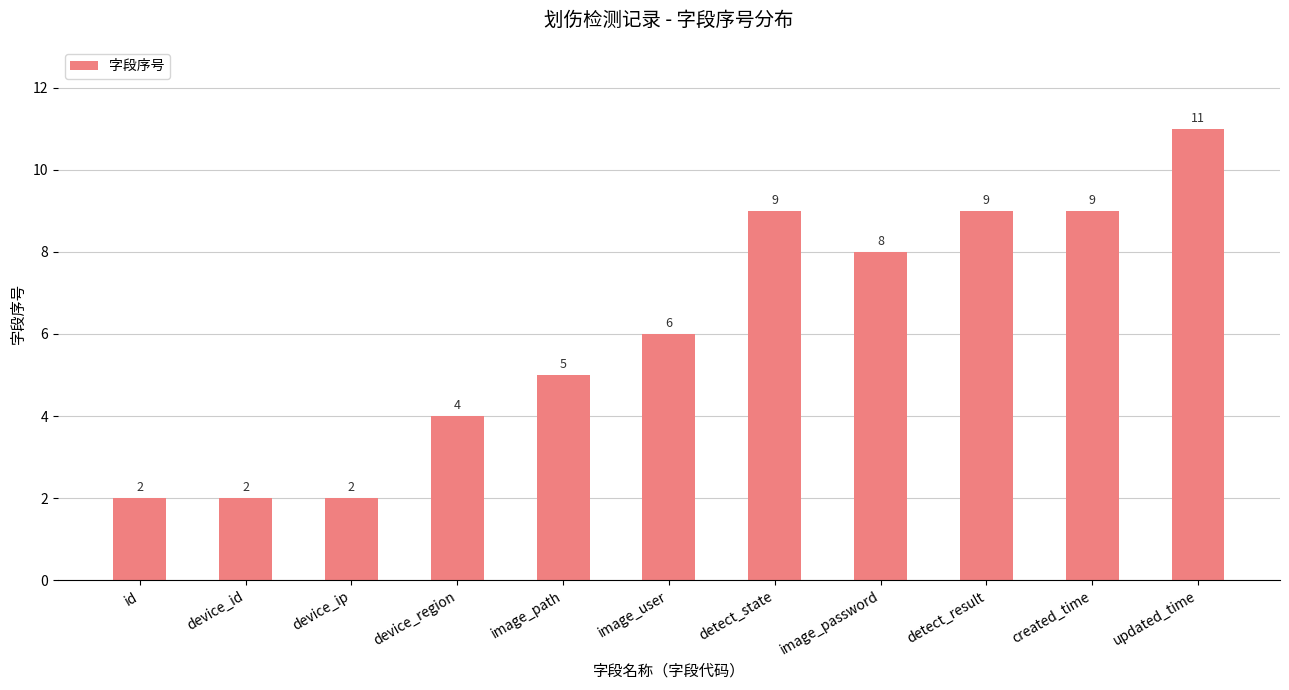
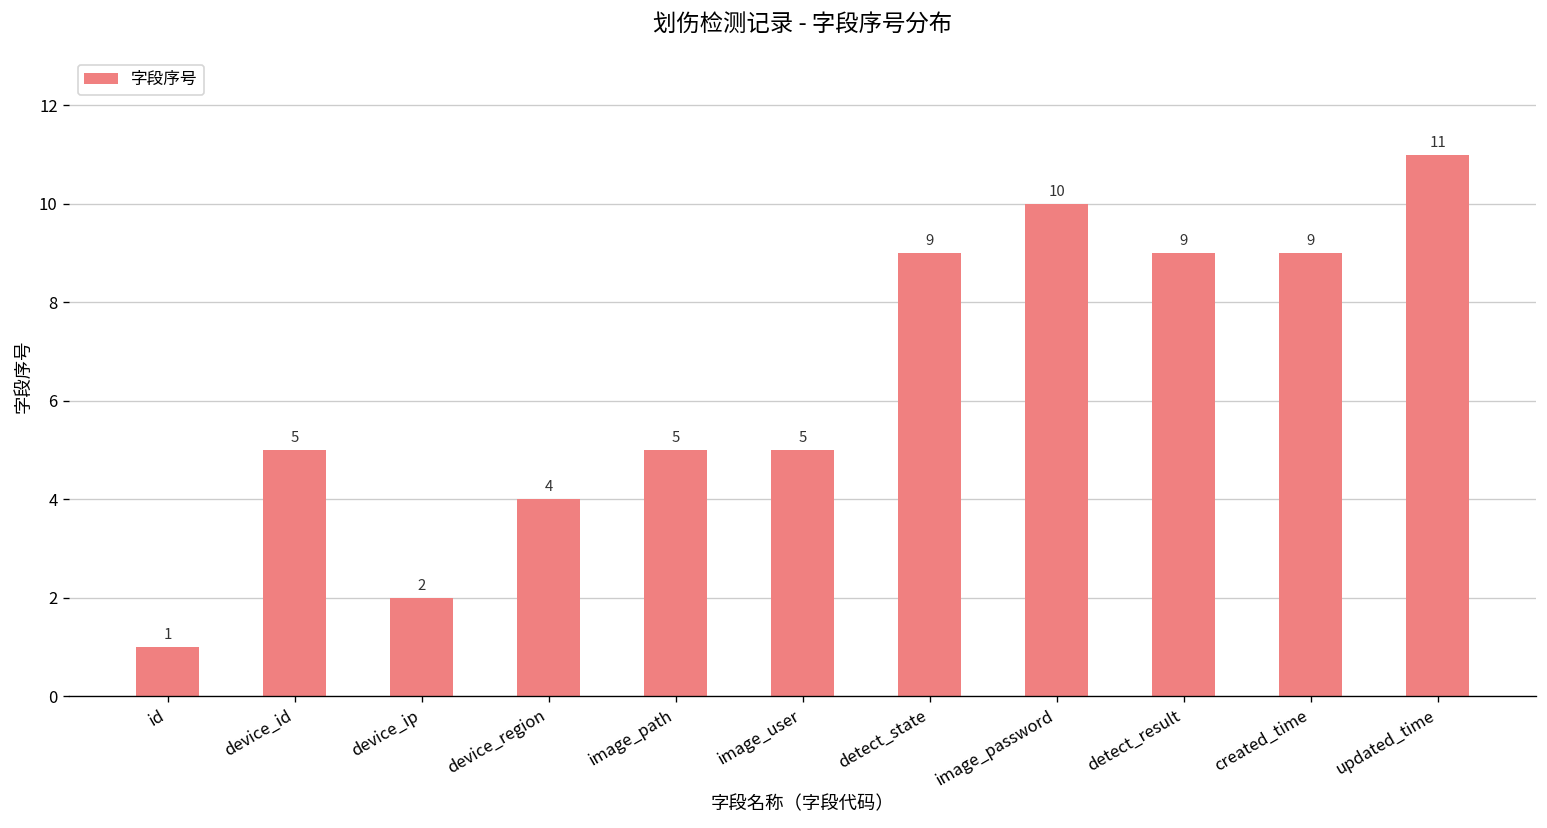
  {
-   "id": 2,
-   "device_id": 2,
+   "id": 1,
+   "device_id": 5,
    "device_ip": 2,
    "device_region": 4,
    "image_path": 5,
-   "image_user": 6,
+   "image_user": 5,
    "detect_state": 9,
-   "image_password": 8,
+   "image_password": 10,
    "detect_result": 9,
    "created_time": 9,
    "updated_time": 11
  }
